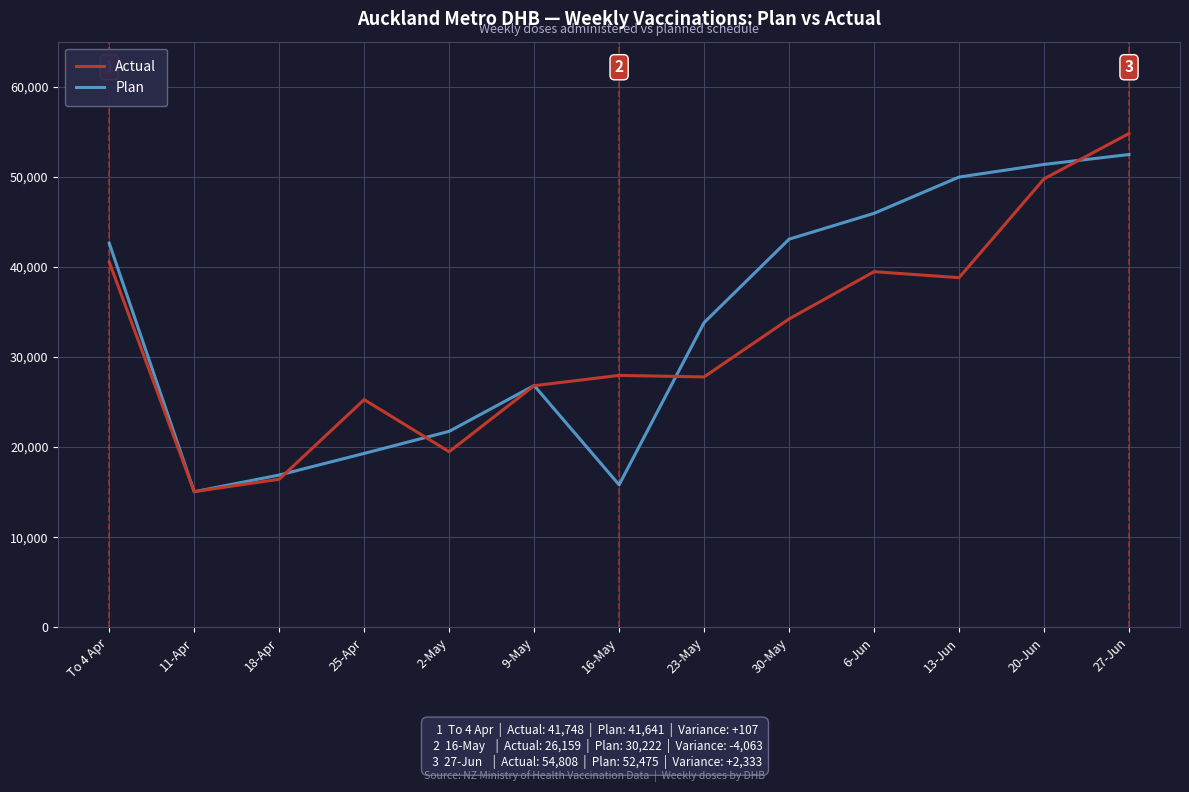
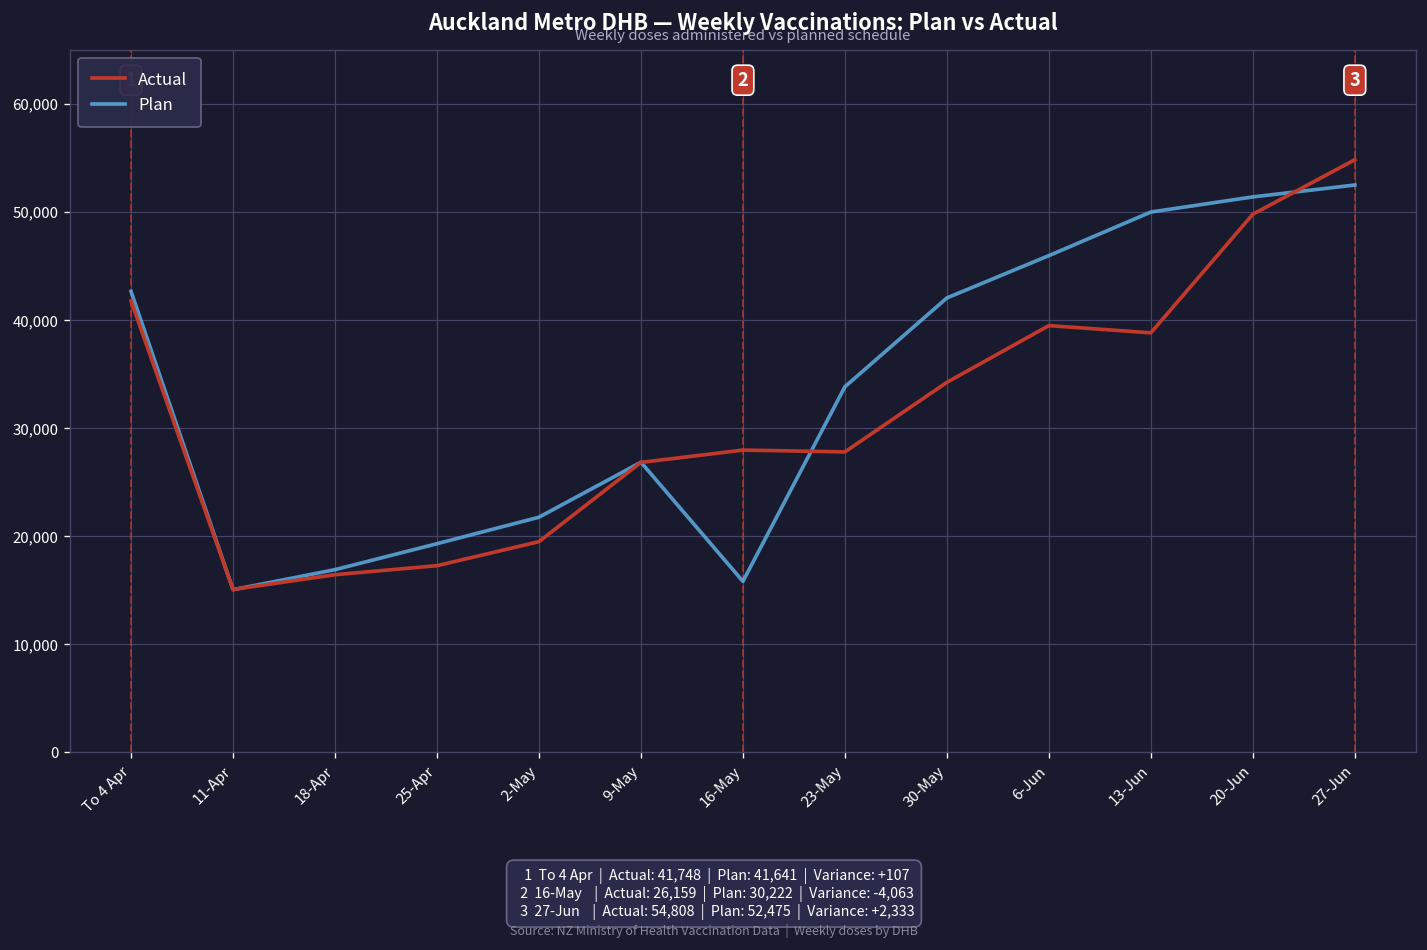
  {
    "Actual": {
-     "To 4 Apr": "41,000",
+     "To 4 Apr": "42,000",
      "18-Apr": "16,000",
-     "25-Apr": "25,000",
+     "25-Apr": "17,000",
      "2-May": "19,000",
      "16-May": "28,000",
      "23-May": "28,000",
      "30-May": "34,000",
      "6-Jun": "39,000",
      "13-Jun": "39,000",
      "20-Jun": "50,000",
      "27-Jun": "55,000"
    },
    "Plan": {
      "To 4 Apr": "43,000",
      "18-Apr": "17,000",
      "25-Apr": "19,000",
      "2-May": "22,000",
      "16-May": "16,000",
      "23-May": "34,000",
-     "30-May": "43,000",
+     "30-May": "42,000",
      "6-Jun": "46,000",
      "13-Jun": "50,000",
      "20-Jun": "51,000",
      "27-Jun": "52,000"
    }
  }
